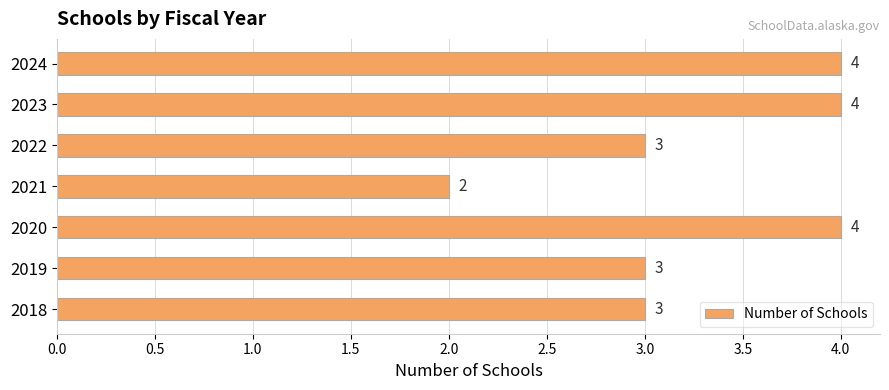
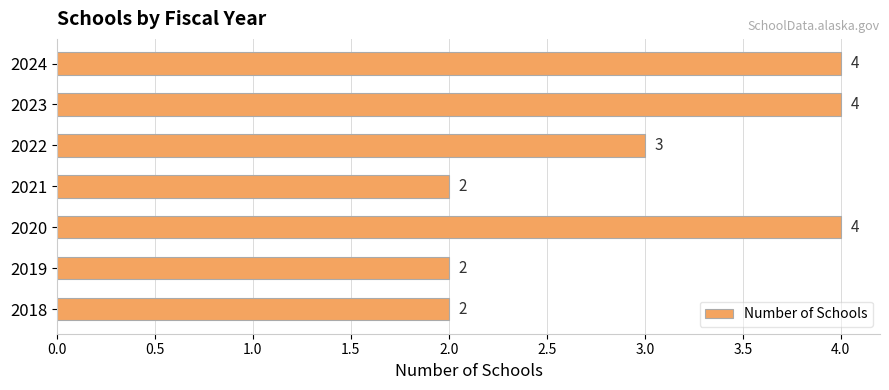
  {
    "2024": 4,
    "2023": 4,
    "2022": 3,
    "2021": 2,
    "2020": 4,
-   "2019": 3,
-   "2018": 3
+   "2019": 2,
+   "2018": 2
  }
